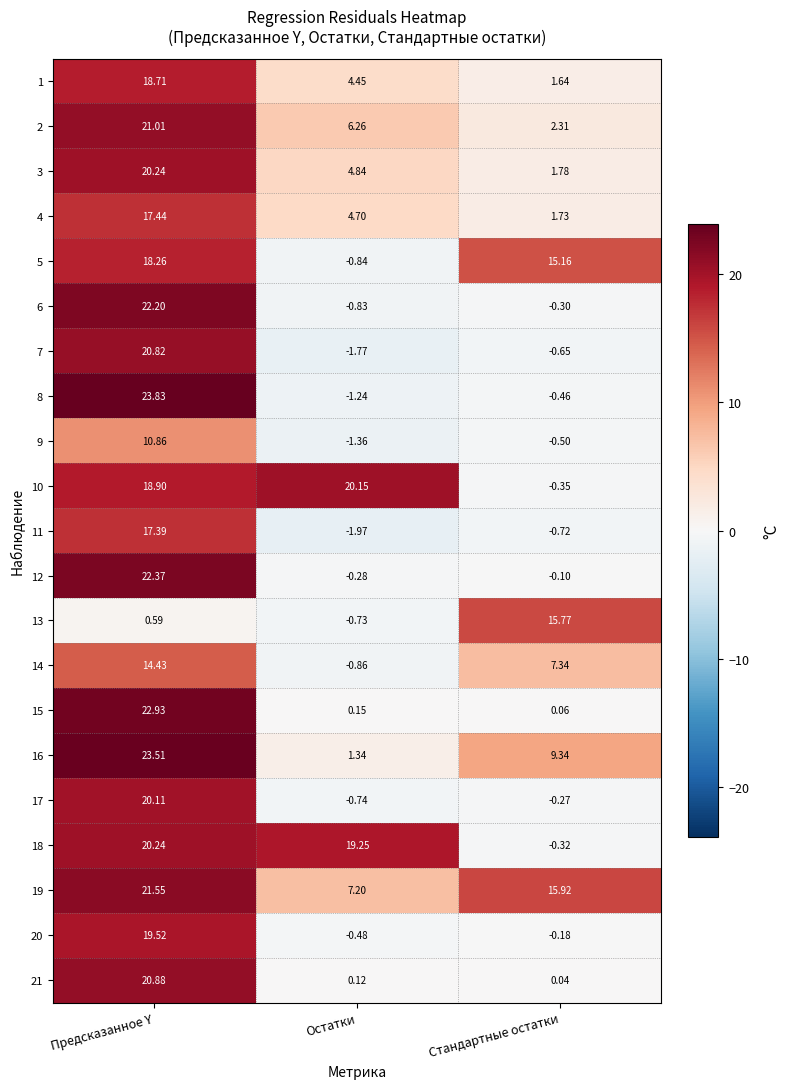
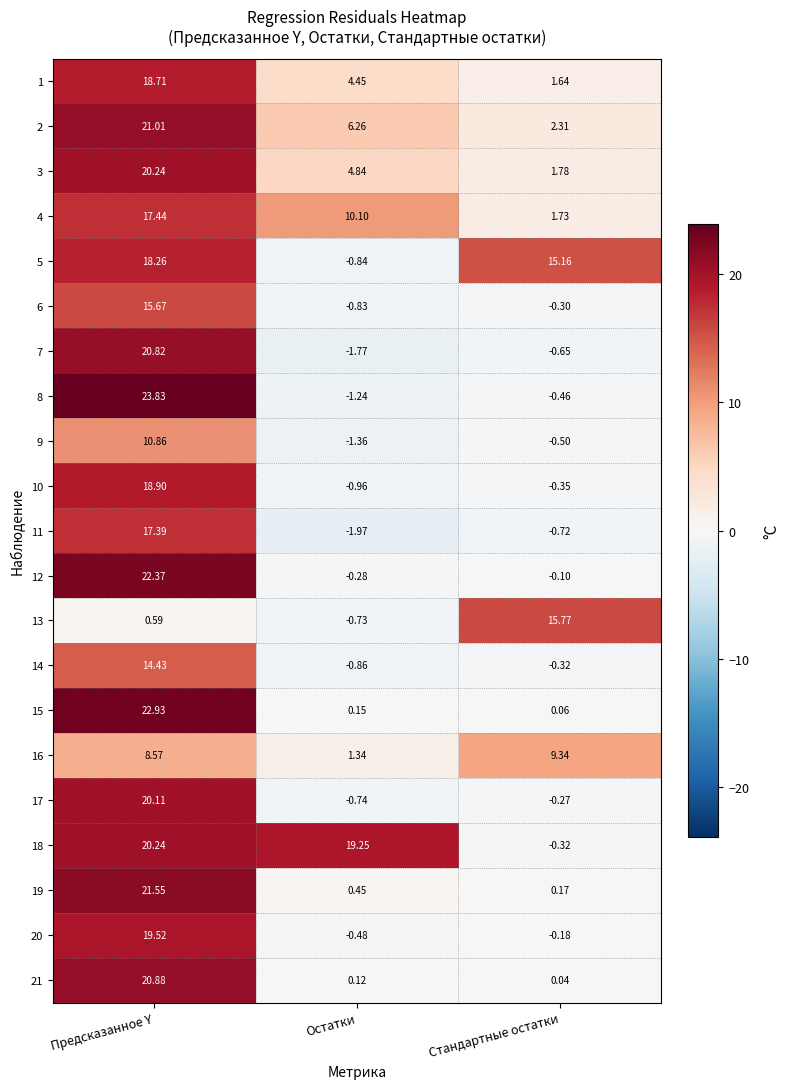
  {
    "1": {
      "Предсказанное Y": 18.71,
      "Остатки": 4.45,
      "Стандартные остатки": 1.64
    },
    "2": {
      "Предсказанное Y": 21.01,
      "Остатки": 6.26,
      "Стандартные остатки": 2.31
    },
    "3": {
      "Предсказанное Y": 20.24,
      "Остатки": 4.84,
      "Стандартные остатки": 1.78
    },
    "4": {
      "Предсказанное Y": 17.44,
-     "Остатки": 4.70,
+     "Остатки": 10.10,
      "Стандартные остатки": 1.73
    },
    "5": {
      "Предсказанное Y": 18.26,
      "Остатки": -0.84,
      "Стандартные остатки": 15.16
    },
    "6": {
-     "Предсказанное Y": 22.20,
+     "Предсказанное Y": 15.67,
      "Остатки": -0.83,
      "Стандартные остатки": -0.30
    },
    "7": {
      "Предсказанное Y": 20.82,
      "Остатки": -1.77,
      "Стандартные остатки": -0.65
    },
    "8": {
      "Предсказанное Y": 23.83,
      "Остатки": -1.24,
      "Стандартные остатки": -0.46
    },
    "9": {
      "Предсказанное Y": 10.86,
      "Остатки": -1.36,
      "Стандартные остатки": -0.50
    },
    "10": {
      "Предсказанное Y": 18.90,
-     "Остатки": 20.15,
+     "Остатки": -0.96,
      "Стандартные остатки": -0.35
    },
    "11": {
      "Предсказанное Y": 17.39,
      "Остатки": -1.97,
      "Стандартные остатки": -0.72
    },
    "12": {
      "Предсказанное Y": 22.37,
      "Остатки": -0.28,
      "Стандартные остатки": -0.10
    },
    "13": {
      "Предсказанное Y": 0.59,
      "Остатки": -0.73,
      "Стандартные остатки": 15.77
    },
    "14": {
      "Предсказанное Y": 14.43,
      "Остатки": -0.86,
-     "Стандартные остатки": 7.34
+     "Стандартные остатки": -0.32
    },
    "15": {
      "Предсказанное Y": 22.93,
      "Остатки": 0.15,
      "Стандартные остатки": 0.06
    },
    "16": {
-     "Предсказанное Y": 23.51,
+     "Предсказанное Y": 8.57,
      "Остатки": 1.34,
      "Стандартные остатки": 9.34
    },
    "17": {
      "Предсказанное Y": 20.11,
      "Остатки": -0.74,
      "Стандартные остатки": -0.27
    },
    "18": {
      "Предсказанное Y": 20.24,
      "Остатки": 19.25,
      "Стандартные остатки": -0.32
    },
    "19": {
      "Предсказанное Y": 21.55,
-     "Остатки": 7.20,
-     "Стандартные остатки": 15.92
+     "Остатки": 0.45,
+     "Стандартные остатки": 0.17
    },
    "20": {
      "Предсказанное Y": 19.52,
      "Остатки": -0.48,
      "Стандартные остатки": -0.18
    },
    "21": {
      "Предсказанное Y": 20.88,
      "Остатки": 0.12,
      "Стандартные остатки": 0.04
    }
  }
